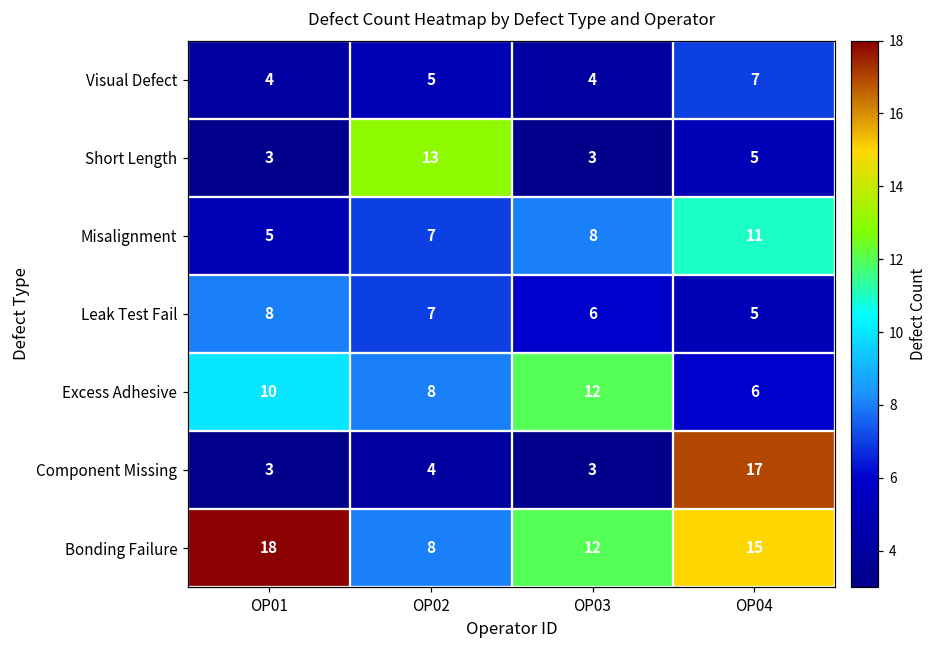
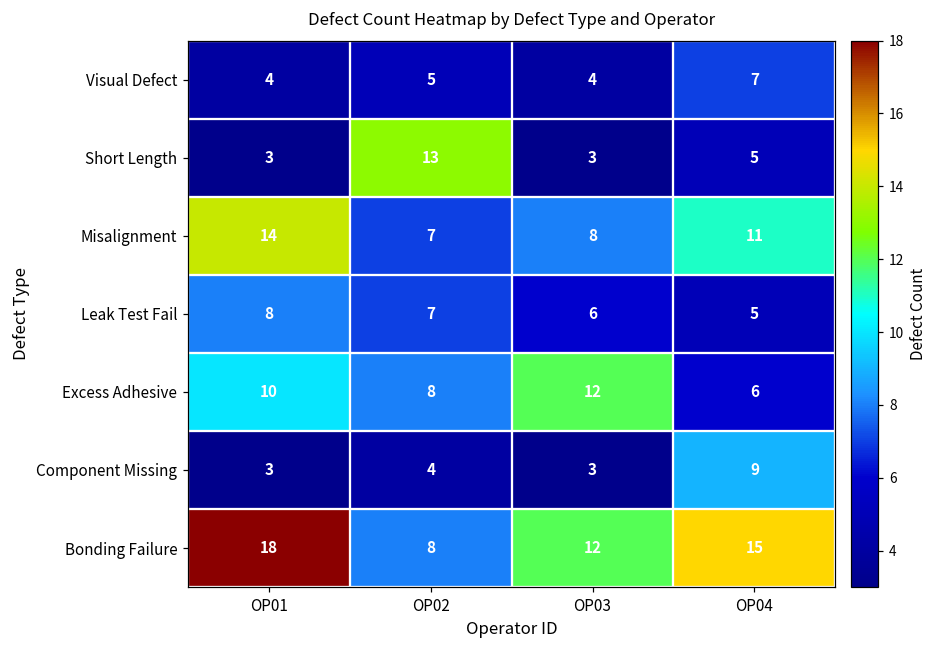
  {
    "Visual Defect": {
      "OP01": 4,
      "OP02": 5,
      "OP03": 4,
      "OP04": 7
    },
    "Short Length": {
      "OP01": 3,
      "OP02": 13,
      "OP03": 3,
      "OP04": 5
    },
    "Misalignment": {
-     "OP01": 5,
+     "OP01": 14,
      "OP02": 7,
      "OP03": 8,
      "OP04": 11
    },
    "Leak Test Fail": {
      "OP01": 8,
      "OP02": 7,
      "OP03": 6,
      "OP04": 5
    },
    "Excess Adhesive": {
      "OP01": 10,
      "OP02": 8,
      "OP03": 12,
      "OP04": 6
    },
    "Component Missing": {
      "OP01": 3,
      "OP02": 4,
      "OP03": 3,
-     "OP04": 17
+     "OP04": 9
    },
    "Bonding Failure": {
      "OP01": 18,
      "OP02": 8,
      "OP03": 12,
      "OP04": 15
    }
  }
